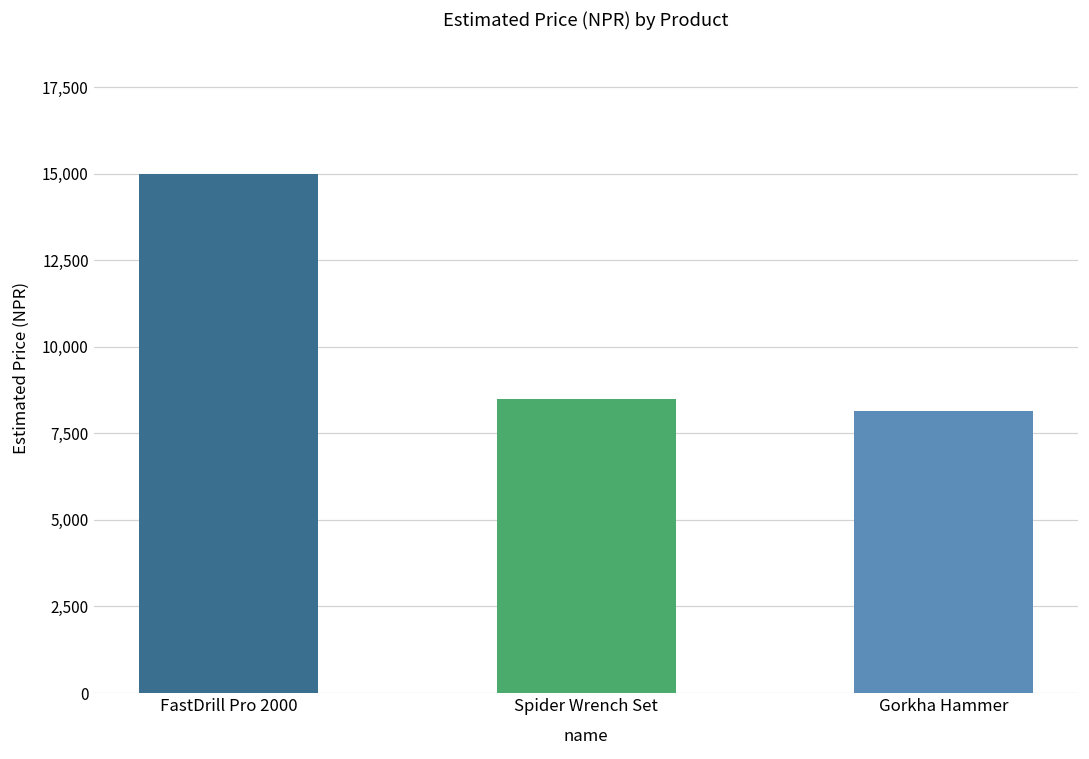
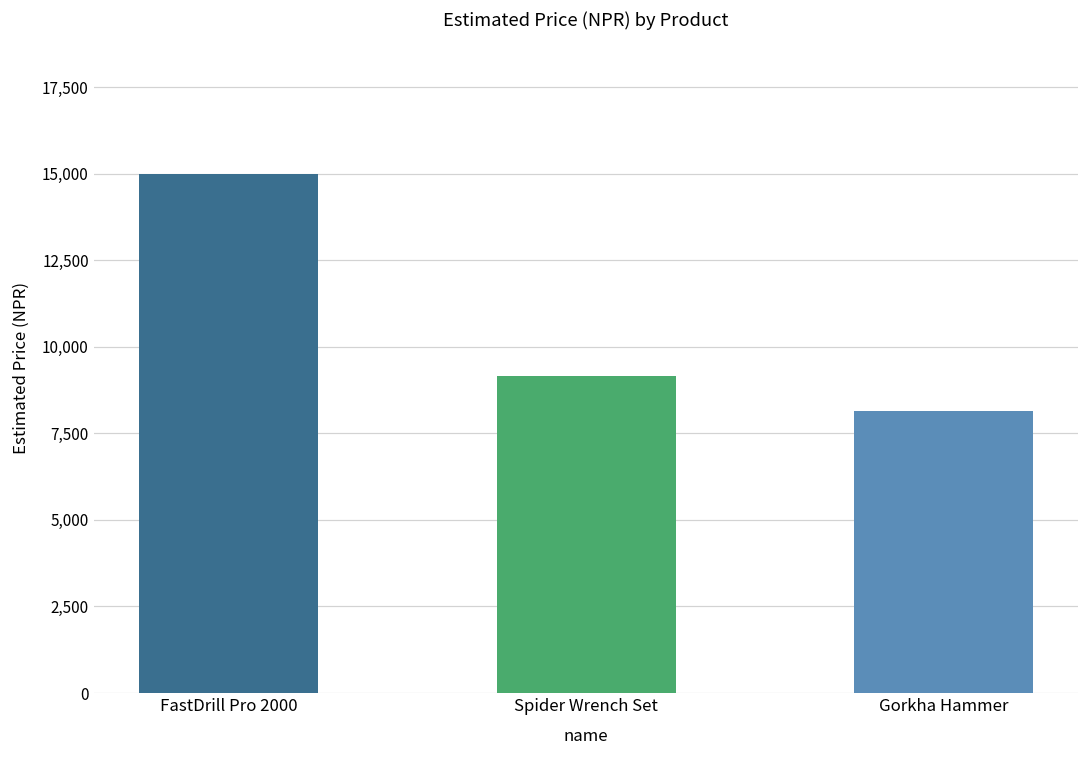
  {
    "FastDrill Pro 2000": "15,000",
-   "Spider Wrench Set": "8,500",
+   "Spider Wrench Set": "9,100",
    "Gorkha Hammer": "8,100"
  }
